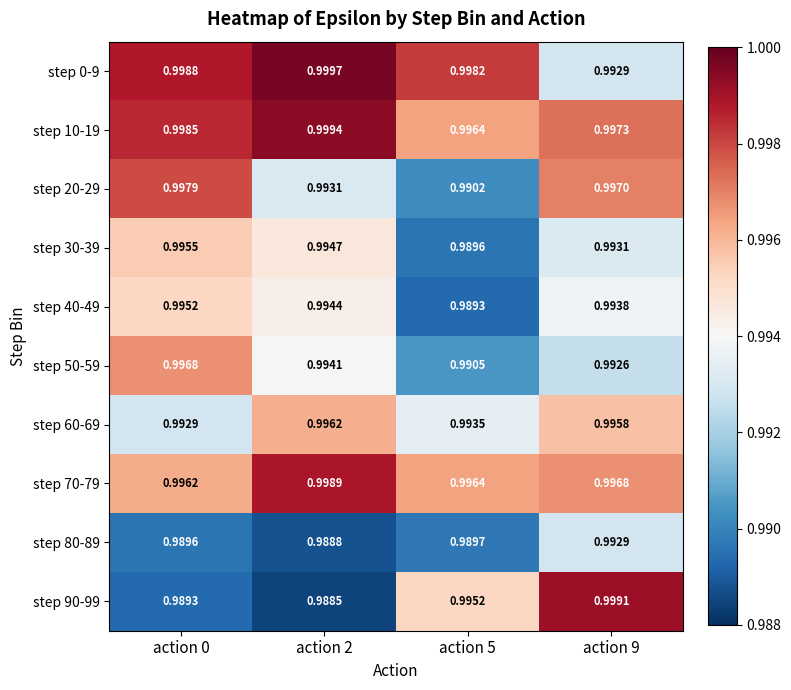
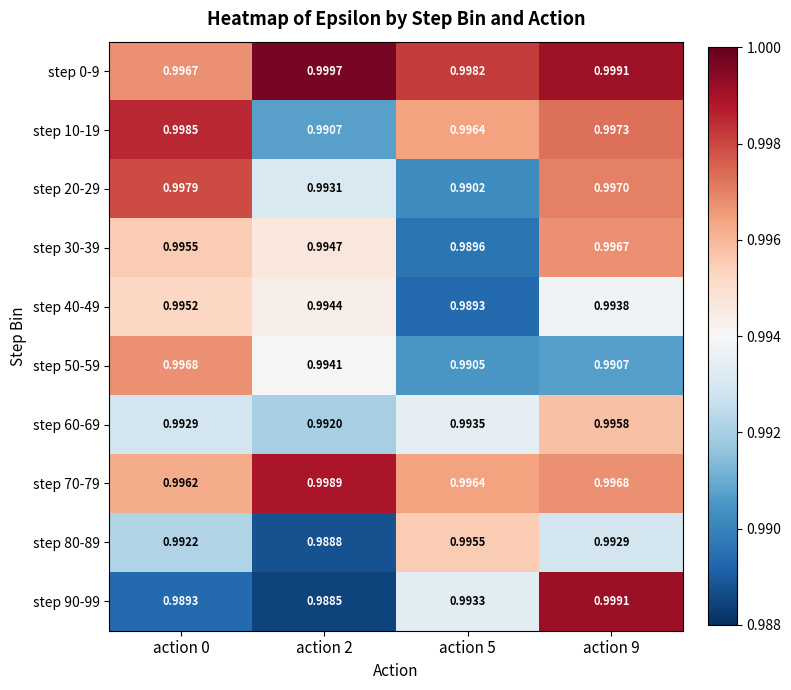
  {
    "step 0-9": {
-     "action 0": 0.9988,
+     "action 0": 0.9967,
      "action 2": 0.9997,
      "action 5": 0.9982,
-     "action 9": 0.9929
+     "action 9": 0.9991
    },
    "step 10-19": {
      "action 0": 0.9985,
-     "action 2": 0.9994,
+     "action 2": 0.9907,
      "action 5": 0.9964,
      "action 9": 0.9973
    },
    "step 20-29": {
      "action 0": 0.9979,
      "action 2": 0.9931,
      "action 5": 0.9902,
      "action 9": 0.9970
    },
    "step 30-39": {
      "action 0": 0.9955,
      "action 2": 0.9947,
      "action 5": 0.9896,
-     "action 9": 0.9931
+     "action 9": 0.9967
    },
    "step 40-49": {
      "action 0": 0.9952,
      "action 2": 0.9944,
      "action 5": 0.9893,
      "action 9": 0.9938
    },
    "step 50-59": {
      "action 0": 0.9968,
      "action 2": 0.9941,
      "action 5": 0.9905,
-     "action 9": 0.9926
+     "action 9": 0.9907
    },
    "step 60-69": {
      "action 0": 0.9929,
-     "action 2": 0.9962,
+     "action 2": 0.9920,
      "action 5": 0.9935,
      "action 9": 0.9958
    },
    "step 70-79": {
      "action 0": 0.9962,
      "action 2": 0.9989,
      "action 5": 0.9964,
      "action 9": 0.9968
    },
    "step 80-89": {
-     "action 0": 0.9896,
+     "action 0": 0.9922,
      "action 2": 0.9888,
-     "action 5": 0.9897,
+     "action 5": 0.9955,
      "action 9": 0.9929
    },
    "step 90-99": {
      "action 0": 0.9893,
      "action 2": 0.9885,
-     "action 5": 0.9952,
+     "action 5": 0.9933,
      "action 9": 0.9991
    }
  }
